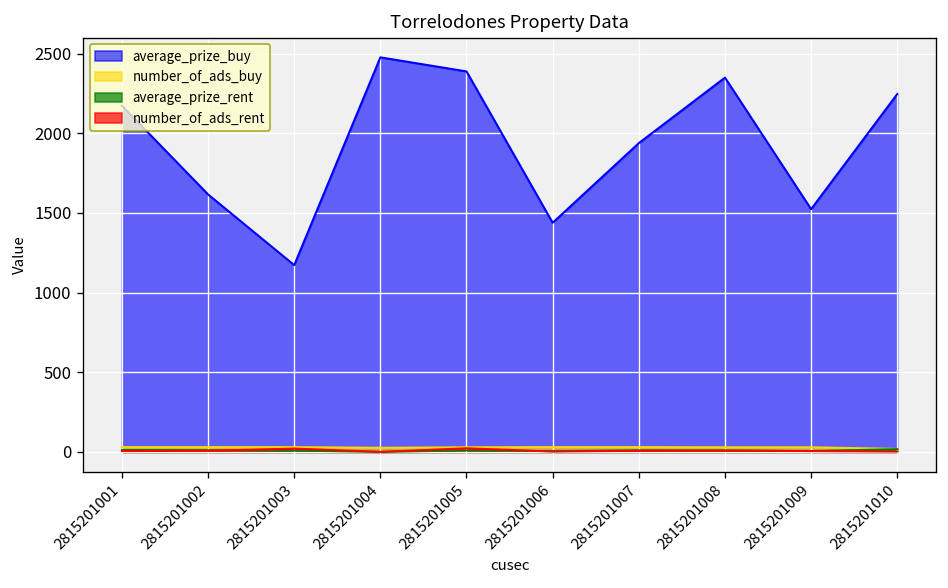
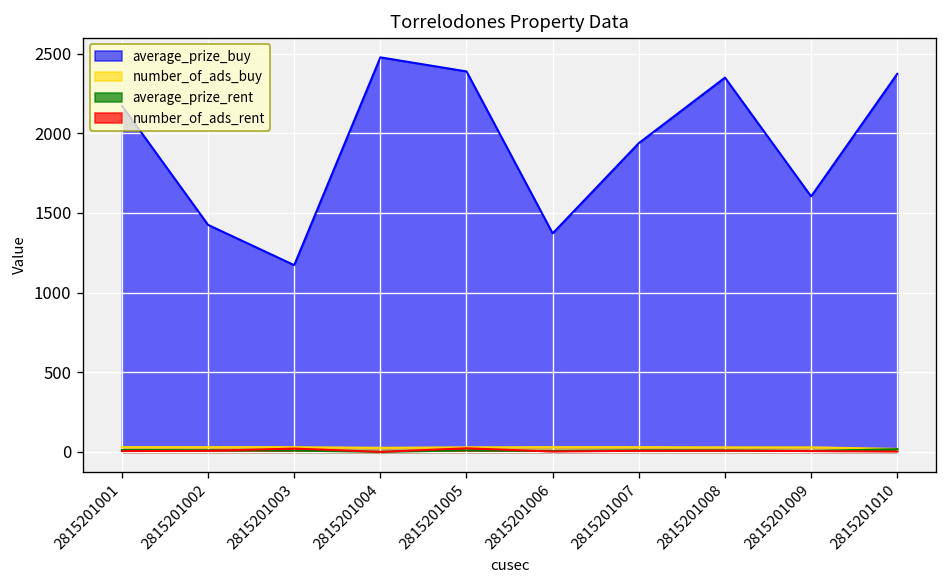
  {
    "average_prize_buy": {
-     "2815201002": 1620,
+     "2815201002": 1420,
      "2815201003": 1170,
      "2815201004": 2480,
      "2815201005": 2390,
-     "2815201006": 1440,
+     "2815201006": 1370,
      "2815201007": 1940,
      "2815201008": 2350,
-     "2815201009": 1520,
-     "2815201010": 2250
+     "2815201009": 1600,
+     "2815201010": 2370
    },
    "number_of_ads_buy": {
      "2815201002": 30,
      "2815201004": 30,
      "2815201006": 30,
      "2815201007": 30,
      "2815201008": 30,
      "2815201009": 30
    }
  }
